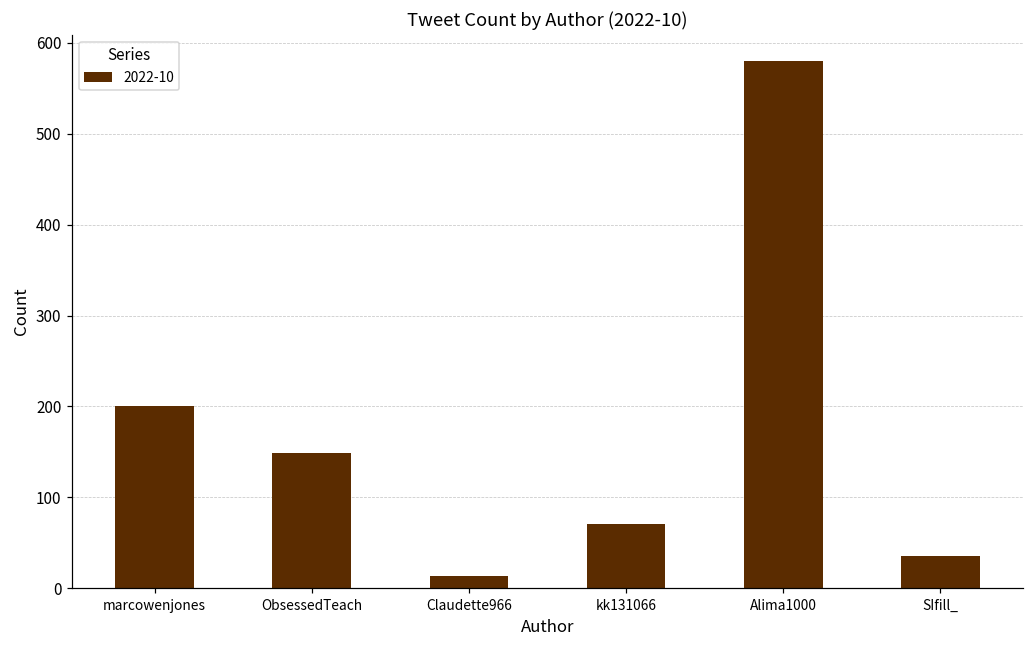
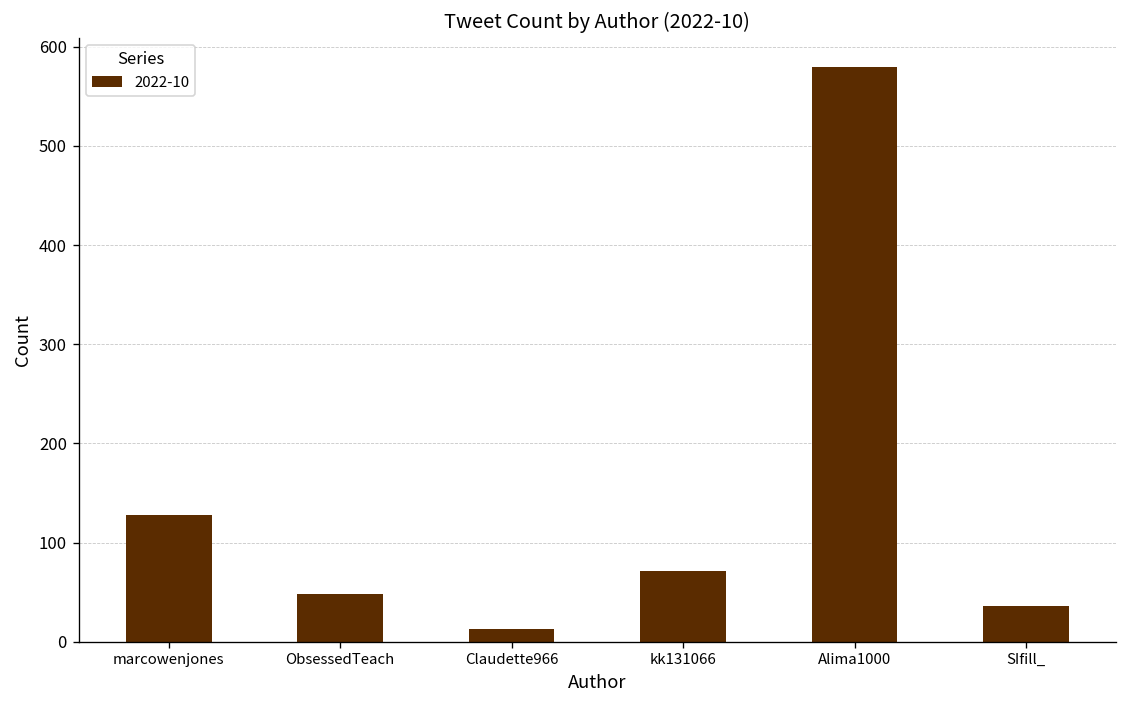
  {
-   "marcowenjones": 200,
-   "ObsessedTeach": 150,
+   "marcowenjones": 130,
+   "ObsessedTeach": 50,
    "Claudette966": 10,
    "kk131066": 70,
    "Alima1000": 580,
    "SIfill_": 40
  }
